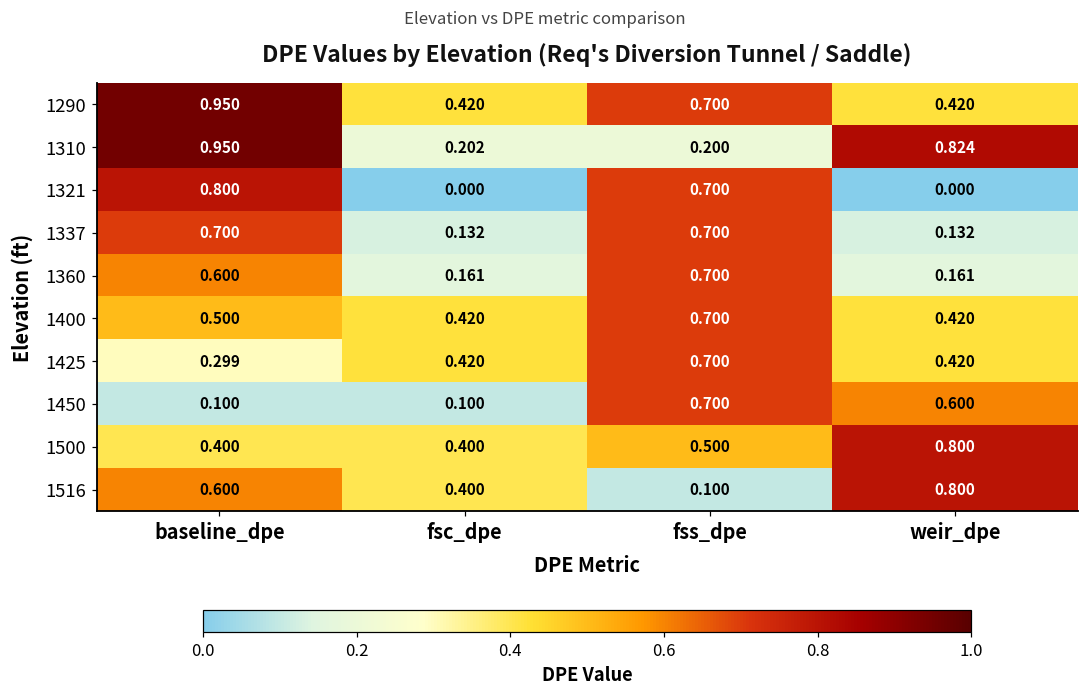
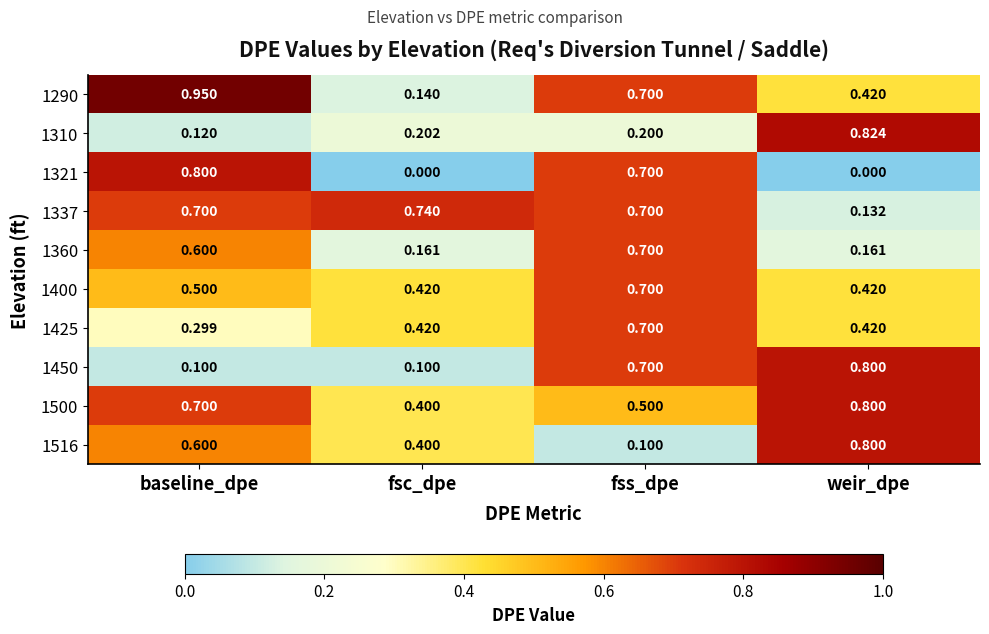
  {
    "1290": {
      "baseline_dpe": 0.950,
-     "fsc_dpe": 0.420,
+     "fsc_dpe": 0.140,
      "fss_dpe": 0.700,
      "weir_dpe": 0.420
    },
    "1310": {
-     "baseline_dpe": 0.950,
+     "baseline_dpe": 0.120,
      "fsc_dpe": 0.202,
      "fss_dpe": 0.200,
      "weir_dpe": 0.824
    },
    "1321": {
      "baseline_dpe": 0.800,
      "fsc_dpe": 0.000,
      "fss_dpe": 0.700,
      "weir_dpe": 0.000
    },
    "1337": {
      "baseline_dpe": 0.700,
-     "fsc_dpe": 0.132,
+     "fsc_dpe": 0.740,
      "fss_dpe": 0.700,
      "weir_dpe": 0.132
    },
    "1360": {
      "baseline_dpe": 0.600,
      "fsc_dpe": 0.161,
      "fss_dpe": 0.700,
      "weir_dpe": 0.161
    },
    "1400": {
      "baseline_dpe": 0.500,
      "fsc_dpe": 0.420,
      "fss_dpe": 0.700,
      "weir_dpe": 0.420
    },
    "1425": {
      "baseline_dpe": 0.299,
      "fsc_dpe": 0.420,
      "fss_dpe": 0.700,
      "weir_dpe": 0.420
    },
    "1450": {
      "baseline_dpe": 0.100,
      "fsc_dpe": 0.100,
      "fss_dpe": 0.700,
-     "weir_dpe": 0.600
+     "weir_dpe": 0.800
    },
    "1500": {
-     "baseline_dpe": 0.400,
+     "baseline_dpe": 0.700,
      "fsc_dpe": 0.400,
      "fss_dpe": 0.500,
      "weir_dpe": 0.800
    },
    "1516": {
      "baseline_dpe": 0.600,
      "fsc_dpe": 0.400,
      "fss_dpe": 0.100,
      "weir_dpe": 0.800
    }
  }
